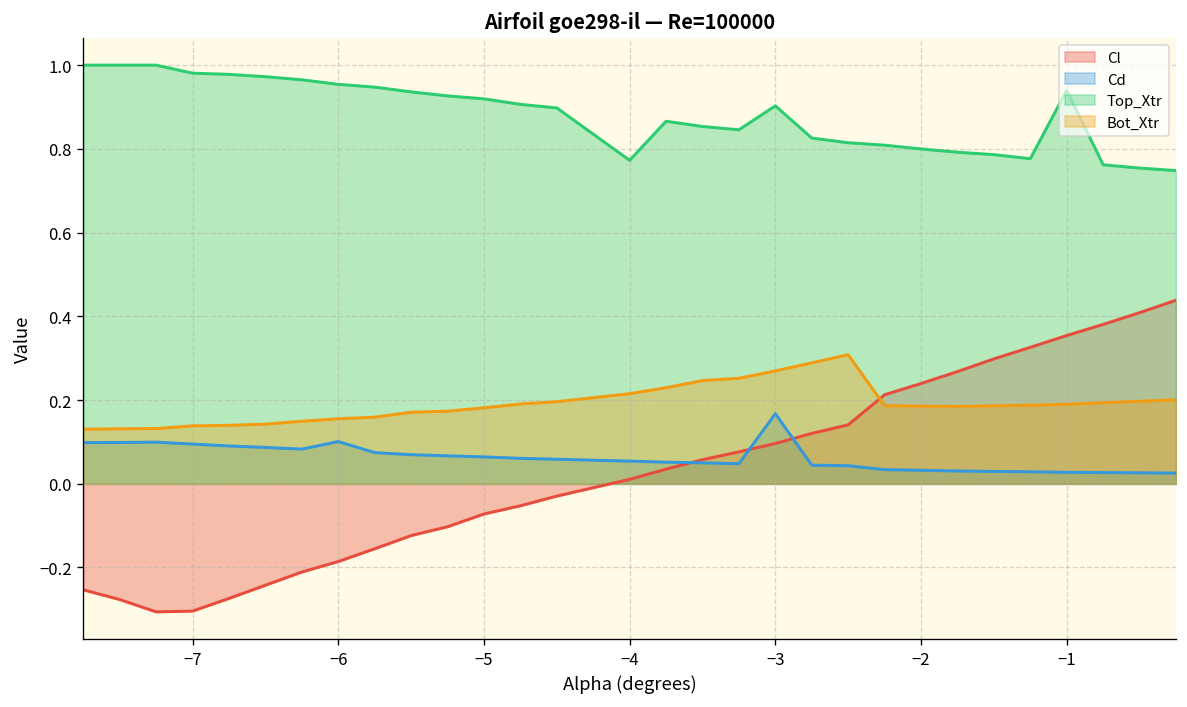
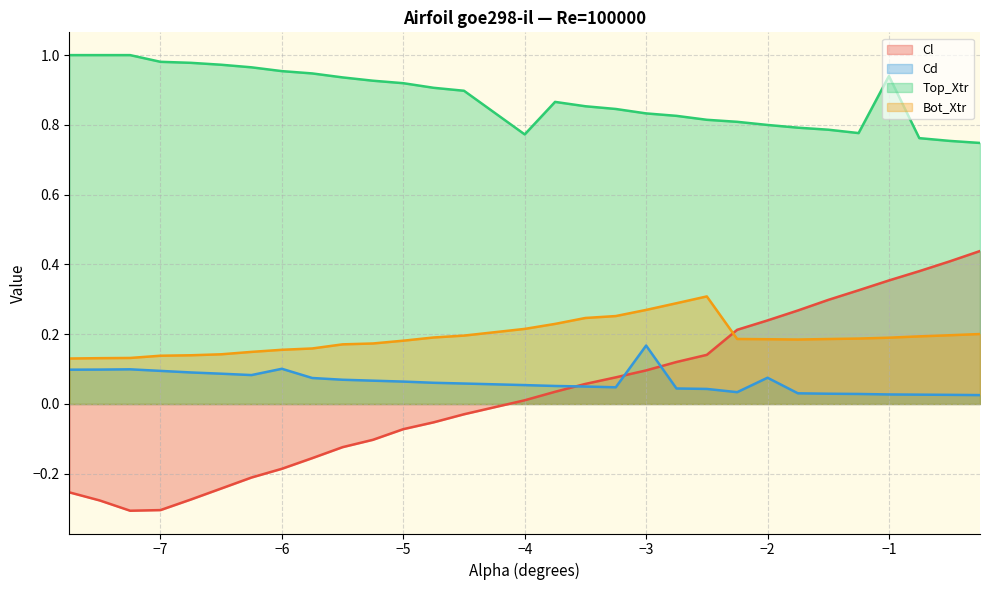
  {
    "Cd": {
      "−7": 0.09,
      "−6": 0.10,
      "−5": 0.06,
      "−4": 0.05,
      "−3": 0.17,
-     "−2": 0.03,
+     "−2": 0.08,
      "−1": 0.03
    },
    "Top_Xtr": {
      "−7": 0.98,
      "−6": 0.95,
      "−5": 0.92,
      "−4": 0.77,
-     "−3": 0.90,
+     "−3": 0.83,
      "−2": 0.80
    }
  }
